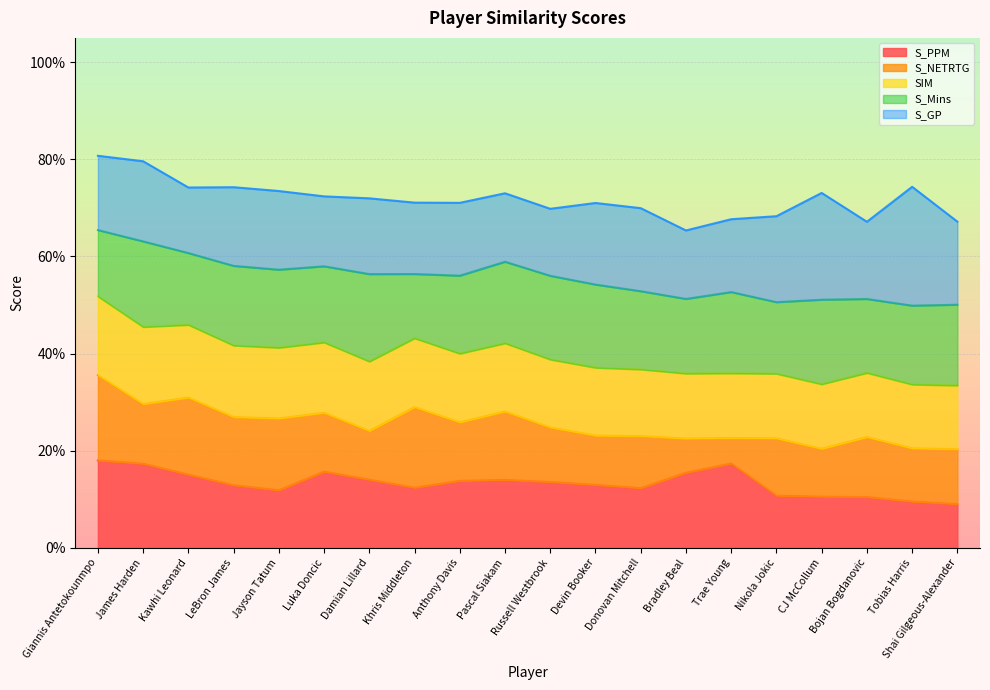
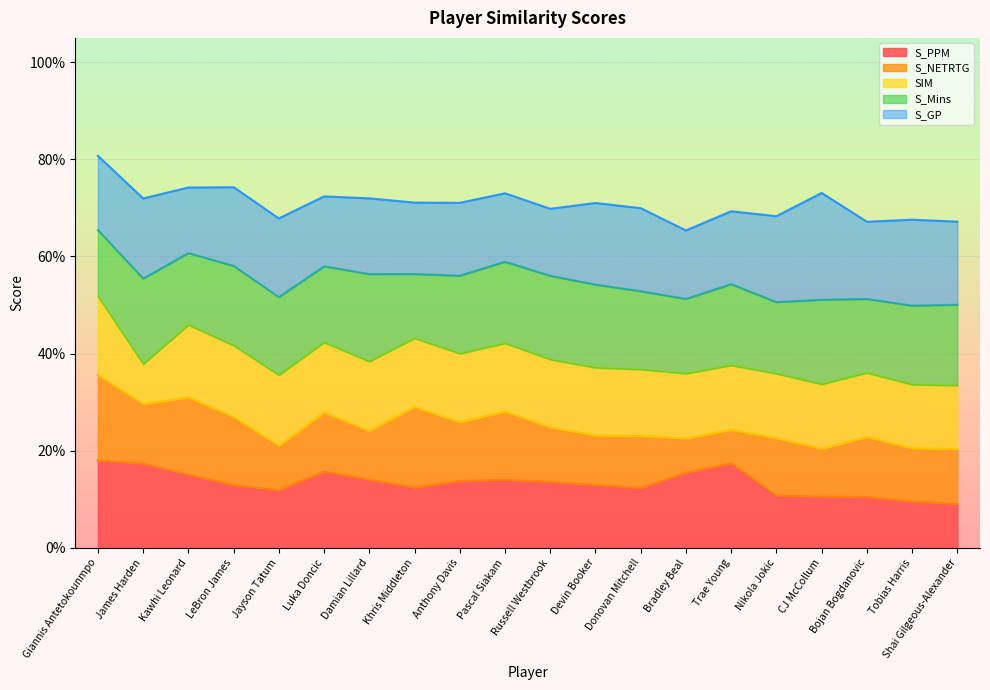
  {
    "S_PPM": {
      "Giannis Antetokounmpo": "18%",
      "James Harden": "17%",
      "Kawhi Leonard": "15%",
      "LeBron James": "13%",
      "Jayson Tatum": "12%",
      "Luka Doncic": "16%",
      "Damian Lillard": "14%",
      "Khris Middleton": "12%",
      "Anthony Davis": "14%",
      "Pascal Siakam": "14%",
      "Russell Westbrook": "14%",
      "Devin Booker": "13%",
      "Donovan Mitchell": "12%",
      "Bradley Beal": "15%",
      "Trae Young": "17%",
      "Nikola Jokic": "11%",
      "CJ McCollum": "11%",
      "Bojan Bogdanovic": "10%",
      "Tobias Harris": "10%",
      "Shai Gilgeous-Alexander": "9%"
    },
    "S_NETRTG": {
      "Giannis Antetokounmpo": "18%",
      "James Harden": "12%",
      "Kawhi Leonard": "16%",
      "LeBron James": "14%",
-     "Jayson Tatum": "15%",
+     "Jayson Tatum": "9%",
      "Luka Doncic": "12%",
      "Damian Lillard": "10%",
      "Khris Middleton": "17%",
      "Anthony Davis": "12%",
      "Pascal Siakam": "14%",
      "Russell Westbrook": "11%",
      "Devin Booker": "10%",
      "Donovan Mitchell": "11%",
      "Bradley Beal": "7%",
-     "Trae Young": "5%",
+     "Trae Young": "7%",
      "Nikola Jokic": "12%",
      "CJ McCollum": "10%",
      "Bojan Bogdanovic": "12%",
      "Tobias Harris": "11%",
      "Shai Gilgeous-Alexander": "11%"
    },
    "SIM": {
      "Giannis Antetokounmpo": "16%",
-     "James Harden": "16%",
+     "James Harden": "8%",
      "Kawhi Leonard": "15%",
      "LeBron James": "15%",
      "Jayson Tatum": "15%",
      "Luka Doncic": "14%",
      "Damian Lillard": "14%",
      "Khris Middleton": "14%",
      "Anthony Davis": "14%",
      "Pascal Siakam": "14%",
      "Russell Westbrook": "14%",
      "Devin Booker": "14%",
      "Donovan Mitchell": "14%",
      "Bradley Beal": "13%",
      "Trae Young": "13%",
      "Nikola Jokic": "13%",
      "CJ McCollum": "13%",
      "Bojan Bogdanovic": "13%",
      "Tobias Harris": "13%",
      "Shai Gilgeous-Alexander": "13%"
    },
    "S_Mins": {
      "Giannis Antetokounmpo": "14%",
      "James Harden": "18%",
      "Kawhi Leonard": "15%",
      "LeBron James": "16%",
      "Jayson Tatum": "16%",
      "Luka Doncic": "16%",
      "Damian Lillard": "18%",
      "Khris Middleton": "13%",
      "Anthony Davis": "16%",
      "Pascal Siakam": "17%",
      "Russell Westbrook": "17%",
      "Devin Booker": "17%",
      "Donovan Mitchell": "16%",
      "Bradley Beal": "15%",
      "Trae Young": "17%",
      "Nikola Jokic": "15%",
      "CJ McCollum": "17%",
      "Bojan Bogdanovic": "15%",
      "Tobias Harris": "16%",
      "Shai Gilgeous-Alexander": "17%"
    },
    "S_GP": {
      "Giannis Antetokounmpo": "15%",
      "James Harden": "17%",
      "Kawhi Leonard": "14%",
      "LeBron James": "16%",
      "Jayson Tatum": "16%",
      "Luka Doncic": "14%",
      "Damian Lillard": "16%",
      "Khris Middleton": "15%",
      "Anthony Davis": "15%",
      "Pascal Siakam": "14%",
      "Russell Westbrook": "14%",
      "Devin Booker": "17%",
      "Donovan Mitchell": "17%",
      "Bradley Beal": "14%",
      "Trae Young": "15%",
      "Nikola Jokic": "18%",
      "CJ McCollum": "22%",
      "Bojan Bogdanovic": "16%",
-     "Tobias Harris": "24%",
+     "Tobias Harris": "18%",
      "Shai Gilgeous-Alexander": "17%"
    }
  }
